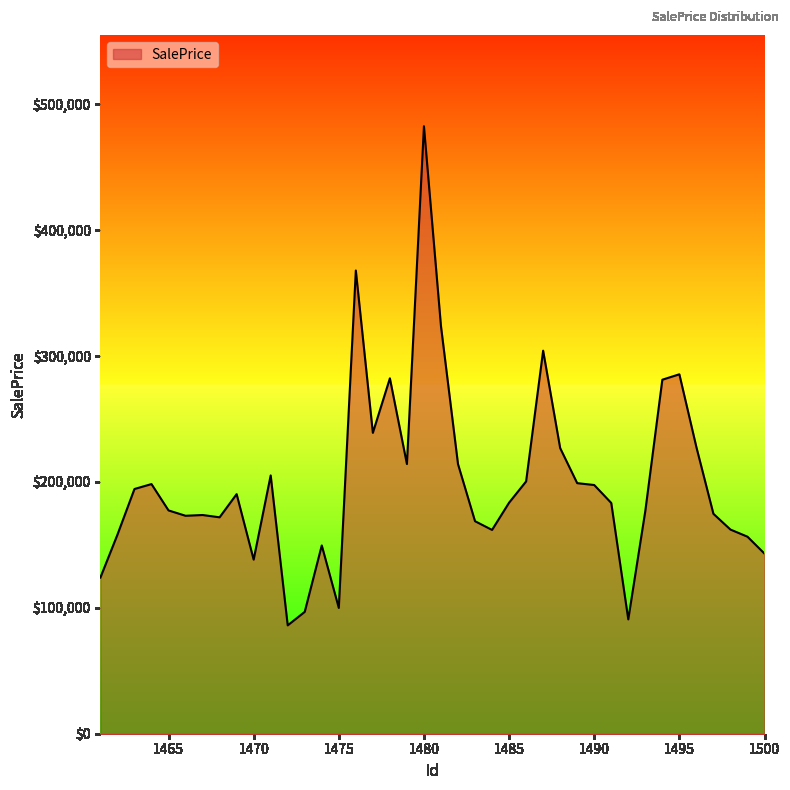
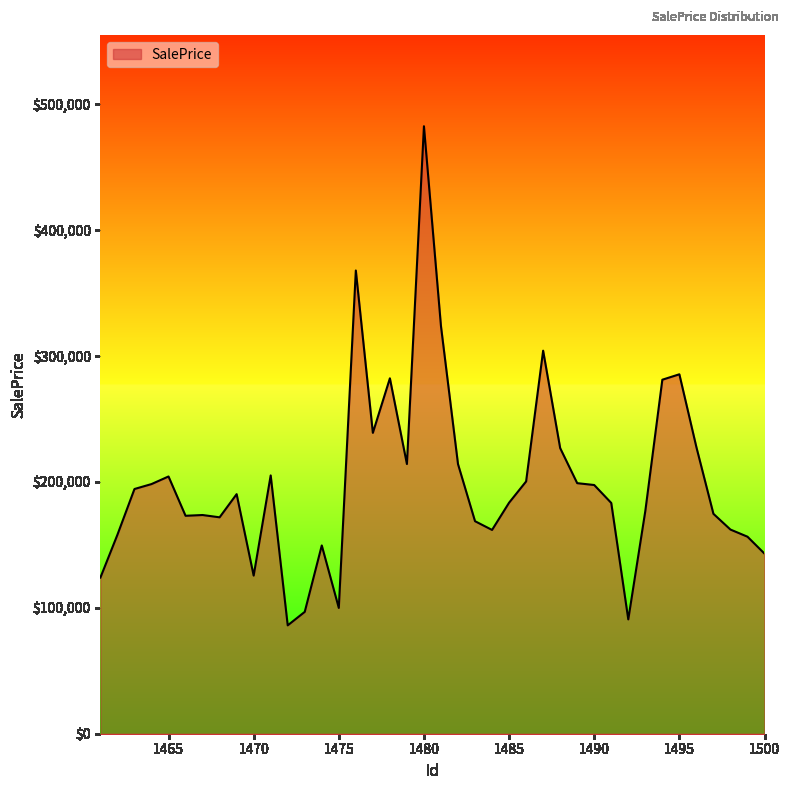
  {
-   "1465": "$177,000",
-   "1470": "$138,000",
+   "1465": "$204,000",
+   "1470": "$126,000",
    "1475": "$100,000",
    "1480": "$483,000",
    "1485": "$184,000",
    "1490": "$198,000",
    "1495": "$286,000",
    "1500": "$143,000"
  }
